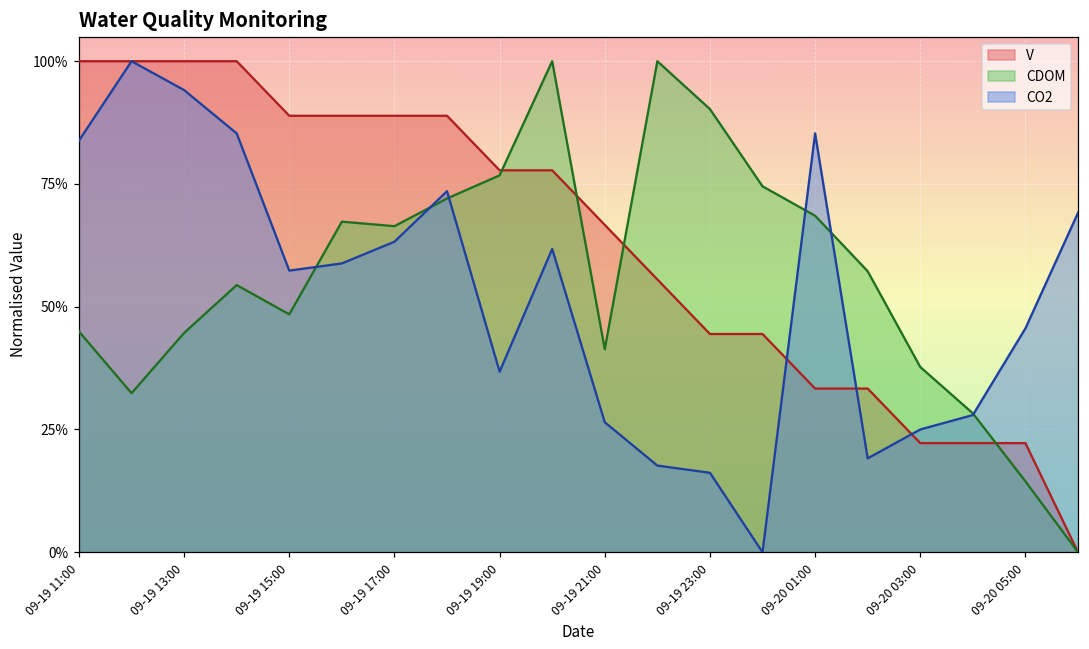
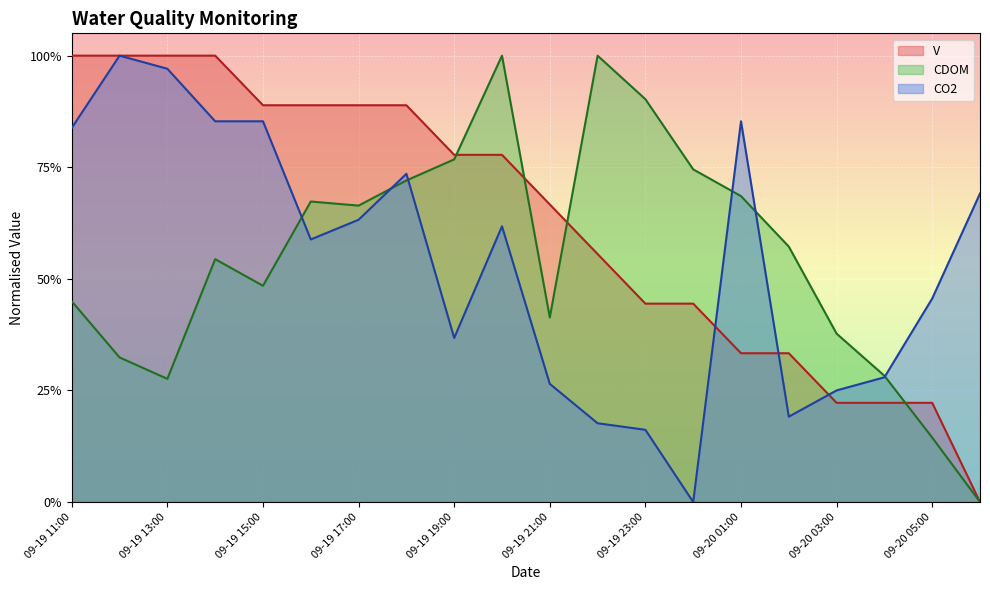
  {
    "V": {
      "09-19 11:00": "100%",
      "09-19 13:00": "100%",
      "09-19 15:00": "89%",
      "09-19 17:00": "89%",
      "09-19 19:00": "78%",
      "09-19 21:00": "67%",
      "09-19 23:00": "44%",
      "09-20 01:00": "33%",
      "09-20 03:00": "22%",
      "09-20 05:00": "22%"
    },
    "CDOM": {
      "09-19 11:00": "45%",
-     "09-19 13:00": "45%",
+     "09-19 13:00": "28%",
      "09-19 15:00": "48%",
      "09-19 17:00": "66%",
      "09-19 19:00": "77%",
      "09-19 21:00": "41%",
      "09-19 23:00": "90%",
      "09-20 01:00": "69%",
      "09-20 03:00": "38%",
      "09-20 05:00": "14%"
    },
    "CO2": {
      "09-19 11:00": "84%",
-     "09-19 13:00": "94%",
-     "09-19 15:00": "57%",
+     "09-19 13:00": "97%",
+     "09-19 15:00": "85%",
      "09-19 17:00": "63%",
      "09-19 19:00": "37%",
      "09-19 21:00": "26%",
      "09-19 23:00": "16%",
      "09-20 01:00": "85%",
      "09-20 03:00": "25%",
      "09-20 05:00": "46%"
    }
  }
